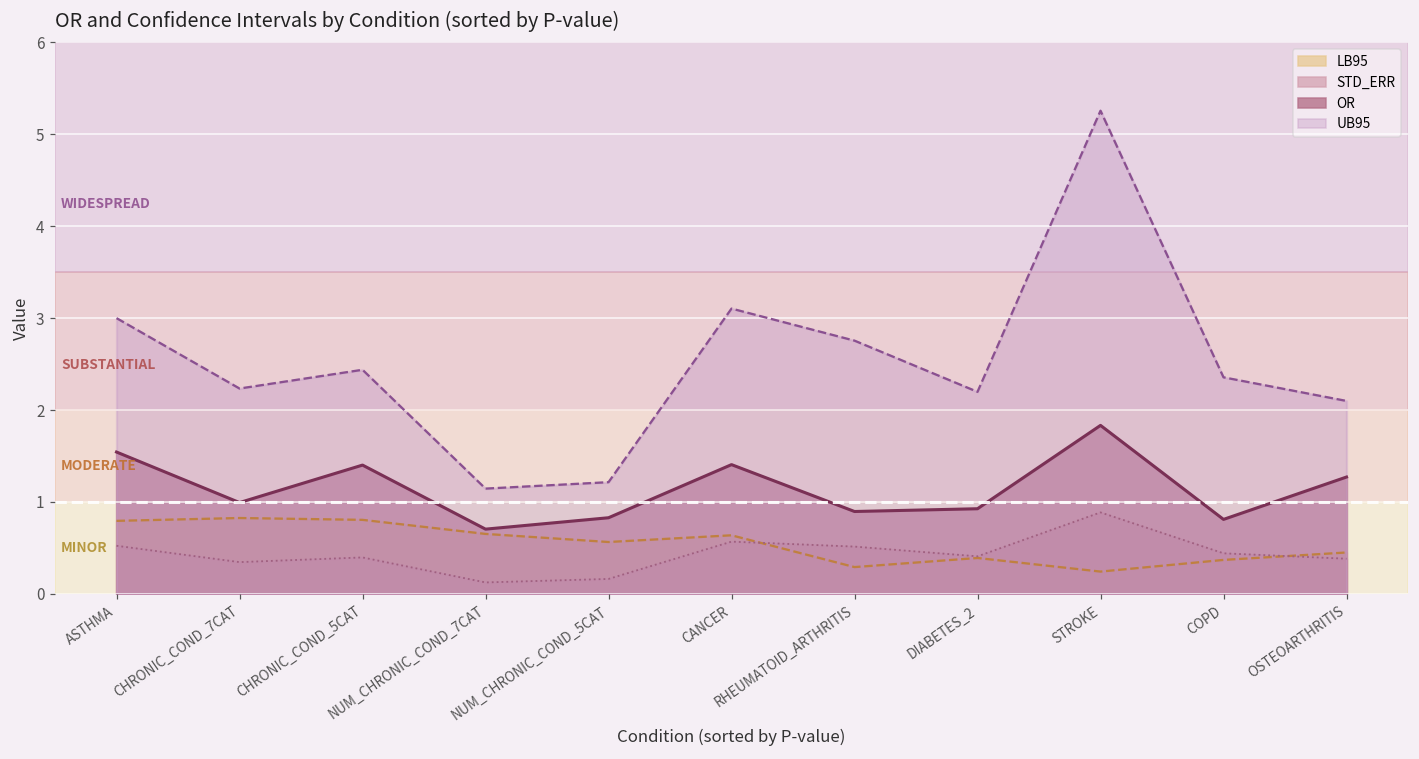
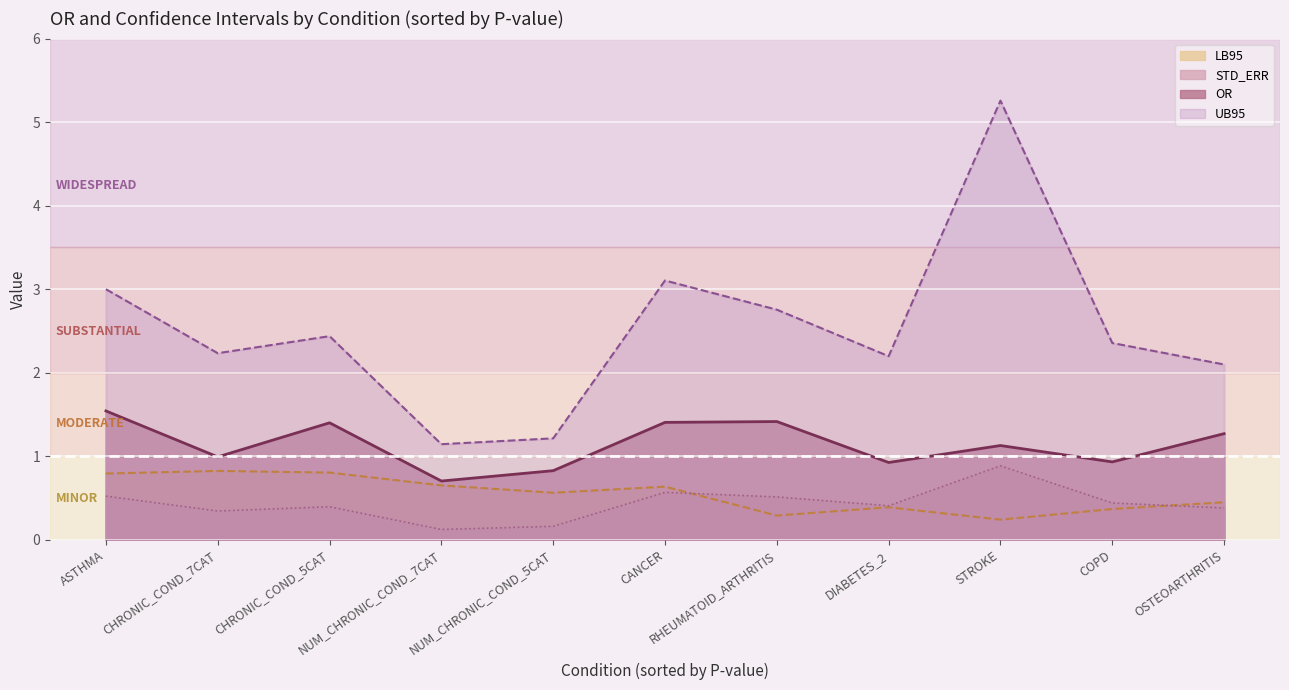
  {
    "OR": {
      "ASTHMA": 1.5,
      "CHRONIC_COND_7CAT": 1.0,
      "CHRONIC_COND_5CAT": 1.4,
      "NUM_CHRONIC_COND_7CAT": 0.7,
      "NUM_CHRONIC_COND_5CAT": 0.8,
      "CANCER": 1.4,
-     "RHEUMATOID_ARTHRITIS": 0.9,
+     "RHEUMATOID_ARTHRITIS": 1.4,
      "DIABETES_2": 0.9,
-     "STROKE": 1.8,
-     "COPD": 0.8,
+     "STROKE": 1.1,
+     "COPD": 0.9,
      "OSTEOARTHRITIS": 1.3
    }
  }
